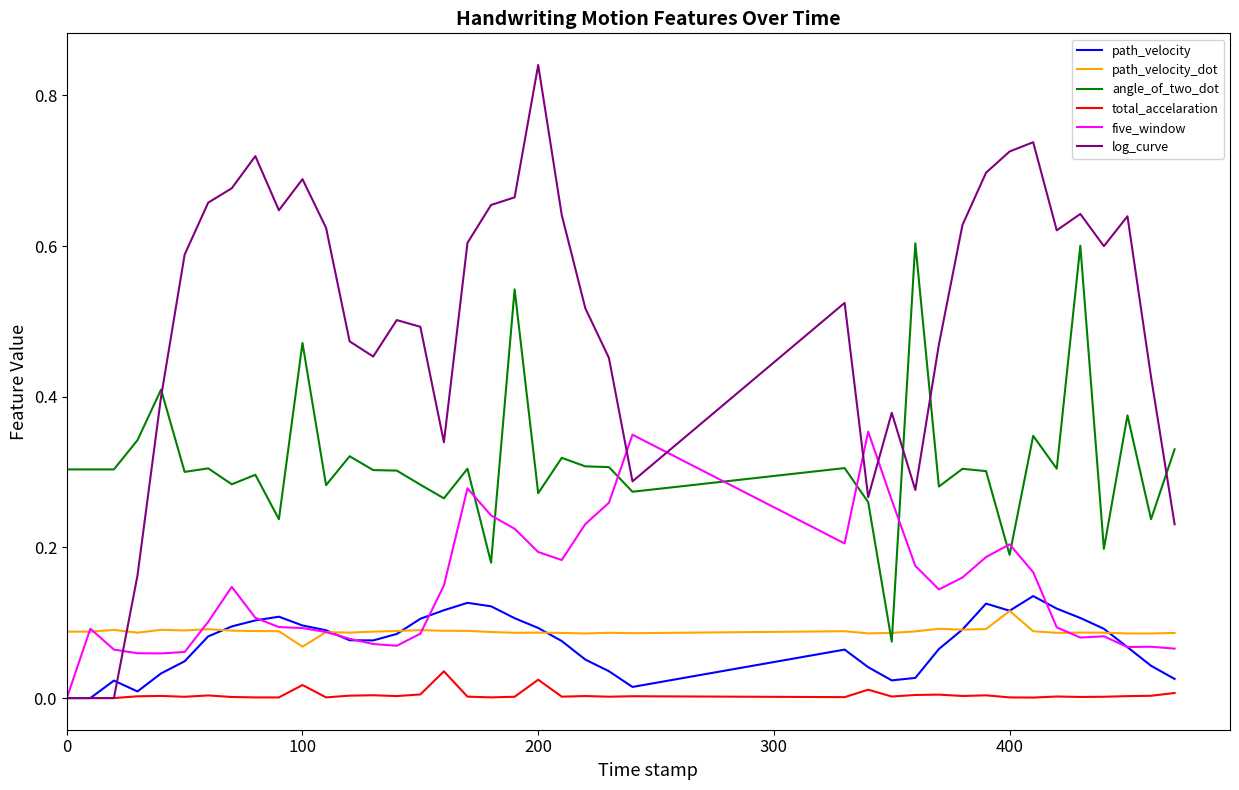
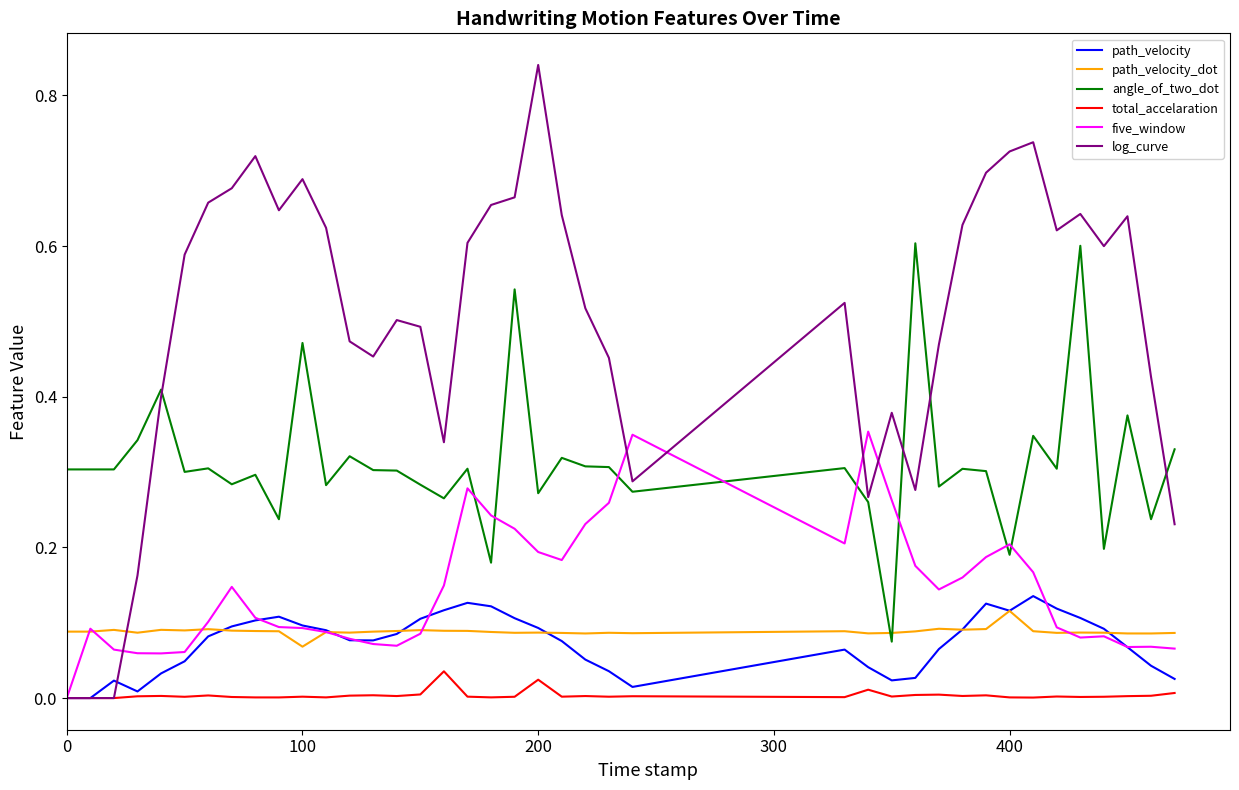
  {
    "path_velocity": {
      "100": 0.10,
      "200": 0.09
    },
    "path_velocity_dot": {
      "0": 0.09,
      "100": 0.07,
      "200": 0.09
    },
    "angle_of_two_dot": {
      "0": 0.30,
      "100": 0.47,
      "200": 0.27,
      "400": 0.19
    },
    "total_accelaration": {
-     "100": 0.02,
+     "100": 0.00,
      "200": 0.02,
      "400": 0.00
    },
    "five_window": {
      "100": 0.09,
      "200": 0.19,
      "400": 0.20
    },
    "log_curve": {
      "100": 0.69,
      "200": 0.84,
      "400": 0.73
    }
  }
